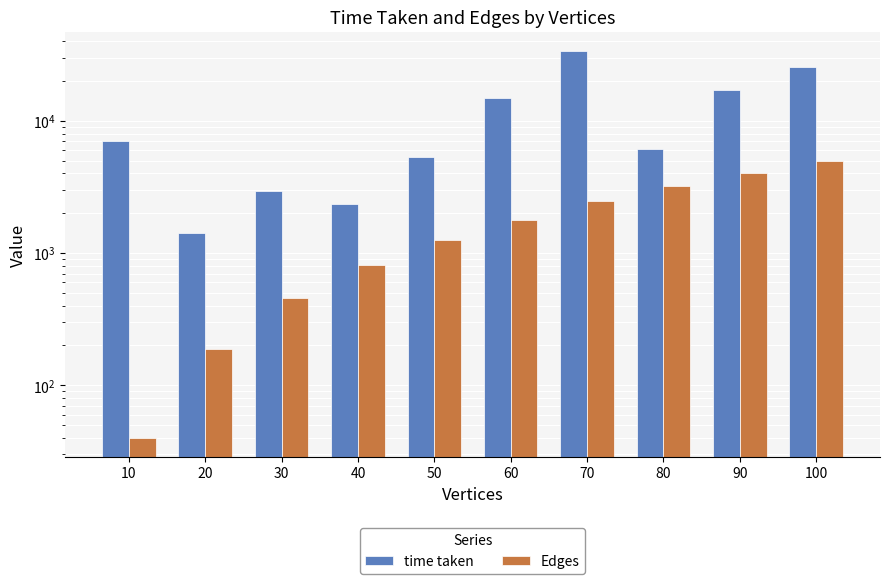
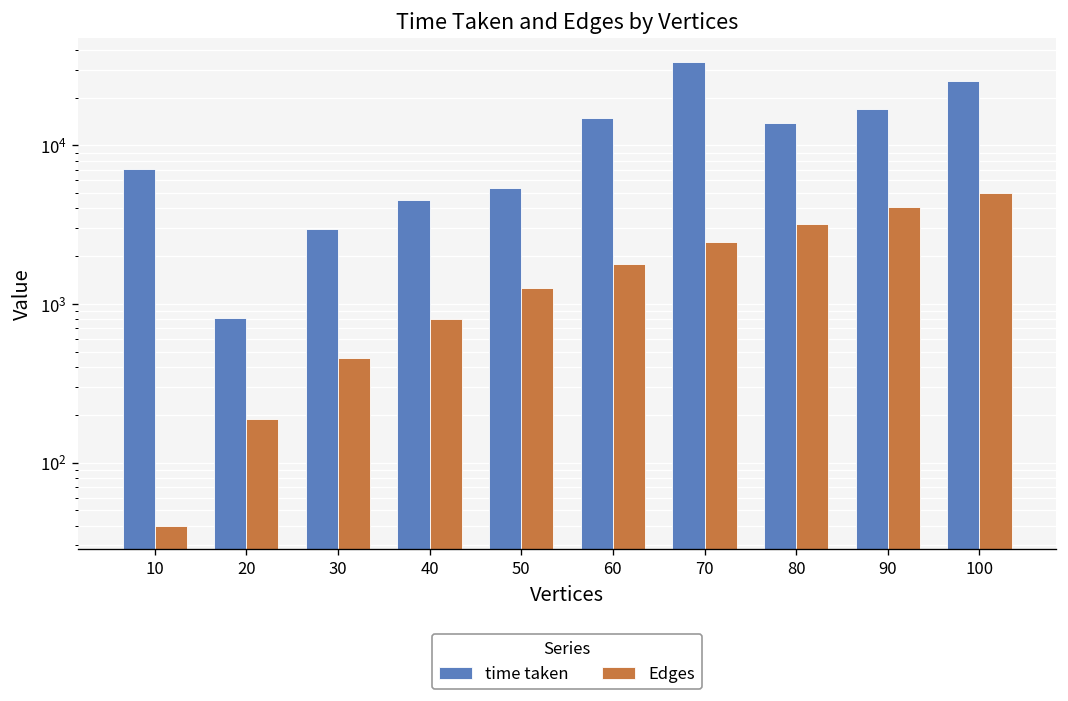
  {
    "time taken": {
      "10": 7000,
-     "20": 1400,
+     "20": 800,
      "30": 3000,
-     "40": 2400,
+     "40": 4500,
      "50": 5300,
      "60": 15000,
      "70": 34000,
-     "80": 6000,
+     "80": 14000,
      "90": 17000,
      "100": 25000
    },
    "Edges": {
      "10": 40,
      "20": 190,
      "30": 460,
      "40": 800,
      "50": 1300,
      "60": 1800,
      "70": 2500,
      "80": 3200,
      "90": 4100,
      "100": 5000
    }
  }
